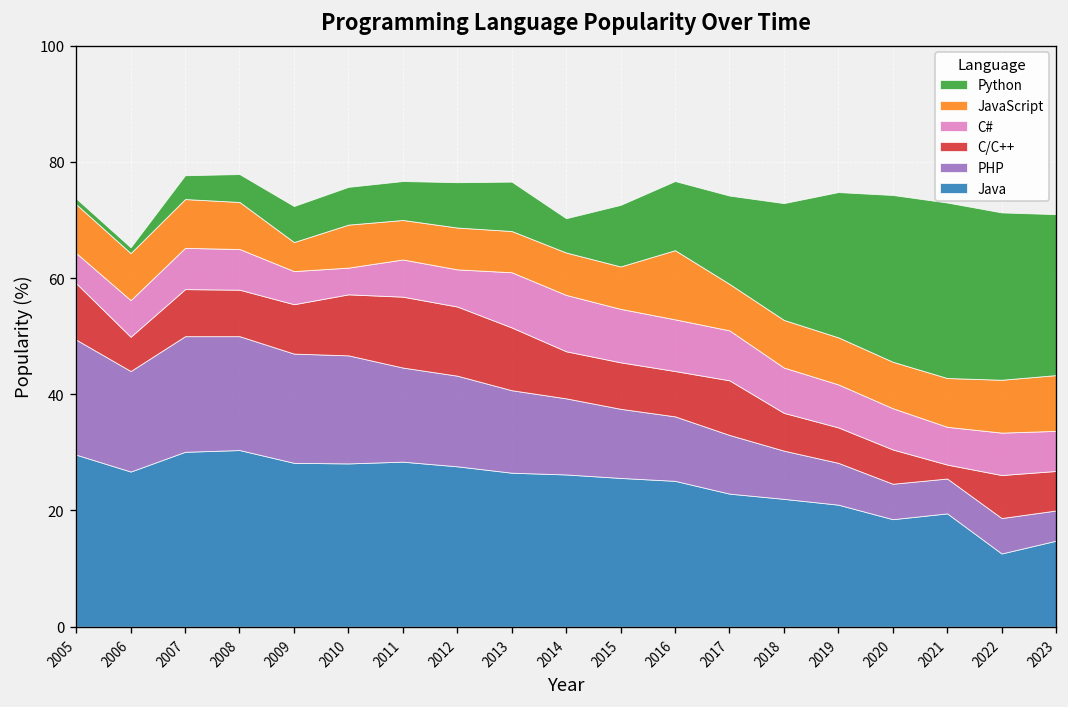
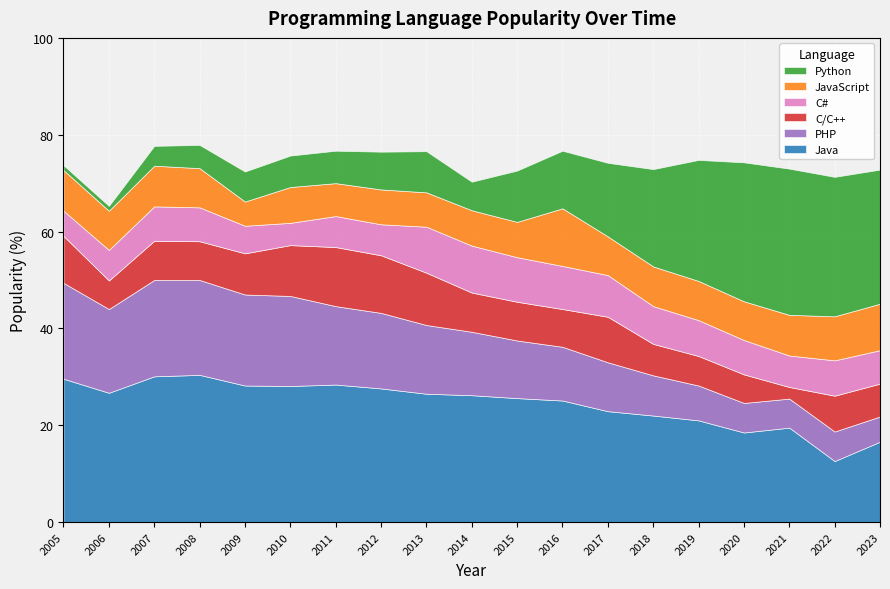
  {
    "Java": {
      "2005": 30,
      "2006": 27,
      "2007": 30,
      "2008": 30,
      "2009": 28,
      "2010": 28,
      "2011": 28,
      "2012": 28,
      "2013": 27,
      "2014": 26,
      "2015": 26,
      "2016": 25,
      "2017": 23,
      "2018": 22,
      "2019": 21,
      "2020": 19,
      "2021": 20,
      "2022": 13,
-     "2023": 15
+     "2023": 17
    },
    "PHP": {
      "2005": 20,
      "2006": 17,
      "2007": 20,
      "2008": 20,
      "2009": 19,
      "2010": 19,
      "2011": 16,
      "2012": 16,
      "2013": 14,
      "2014": 13,
      "2015": 12,
      "2016": 11,
      "2017": 10,
      "2018": 8,
      "2019": 7,
      "2020": 6,
      "2021": 6,
      "2022": 6,
      "2023": 5
    },
    "C/C++": {
      "2005": 10,
      "2006": 6,
      "2007": 8,
      "2008": 8,
      "2009": 9,
      "2010": 11,
      "2011": 12,
      "2012": 12,
      "2013": 11,
      "2014": 8,
      "2015": 8,
      "2016": 8,
      "2017": 9,
      "2018": 6,
      "2019": 6,
      "2020": 6,
      "2021": 2,
      "2022": 7,
      "2023": 7
    },
    "C#": {
      "2005": 5,
      "2006": 6,
      "2007": 7,
      "2008": 7,
      "2009": 6,
      "2010": 5,
      "2011": 6,
      "2012": 6,
      "2013": 10,
      "2014": 10,
      "2015": 9,
      "2016": 9,
      "2017": 9,
      "2018": 8,
      "2019": 7,
      "2020": 7,
      "2021": 7,
      "2022": 7,
      "2023": 7
    },
    "JavaScript": {
      "2005": 8,
      "2006": 8,
      "2007": 8,
      "2008": 8,
      "2009": 5,
      "2010": 7,
      "2011": 7,
      "2012": 7,
      "2013": 7,
      "2014": 7,
      "2015": 7,
      "2016": 12,
      "2017": 8,
      "2018": 8,
      "2019": 8,
      "2020": 8,
      "2021": 8,
      "2022": 9,
      "2023": 10
    },
    "Python": {
      "2005": 1,
      "2006": 1,
      "2007": 4,
      "2008": 5,
      "2009": 6,
      "2010": 7,
      "2011": 7,
      "2012": 8,
      "2013": 9,
      "2014": 6,
      "2015": 11,
      "2016": 12,
      "2017": 15,
      "2018": 20,
      "2019": 25,
      "2020": 29,
      "2021": 30,
      "2022": 29,
      "2023": 28
    }
  }
